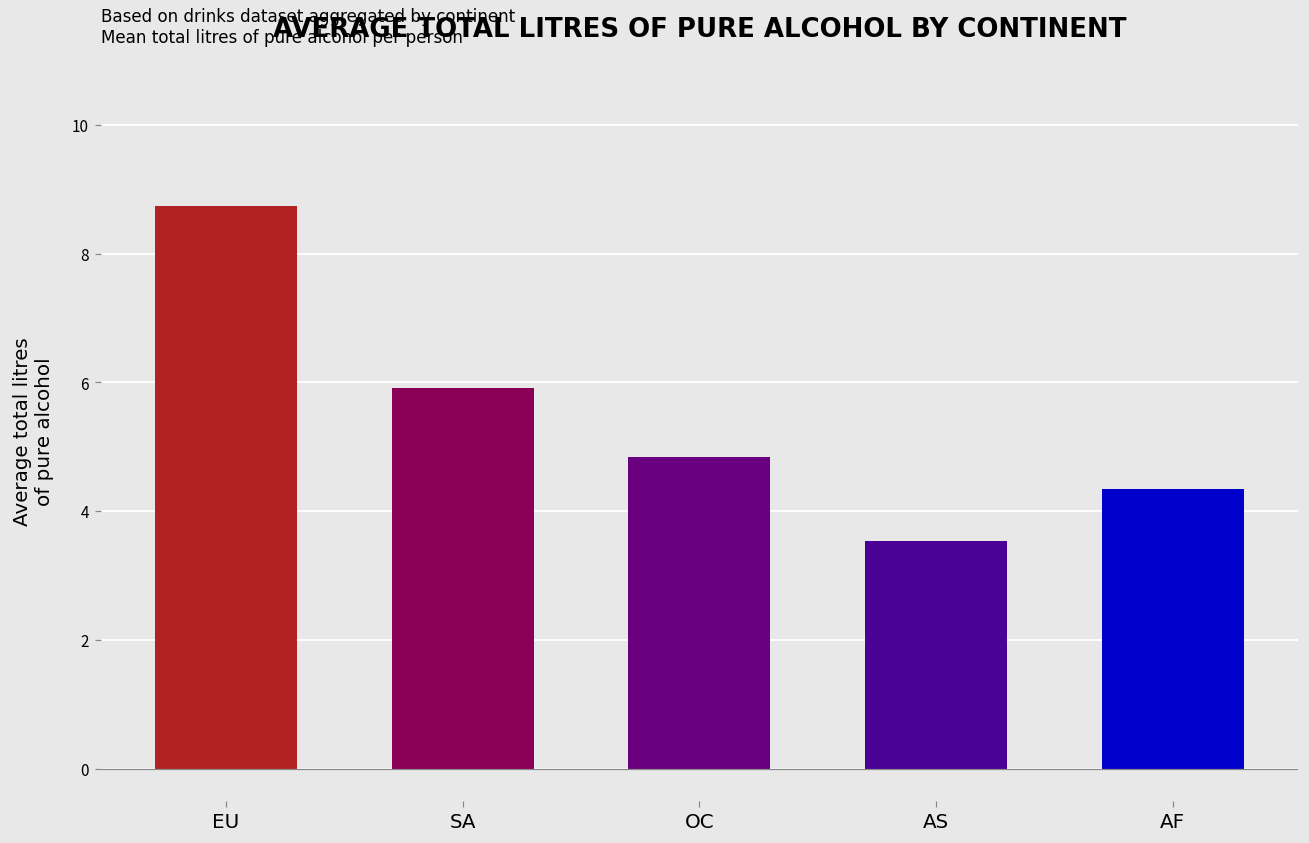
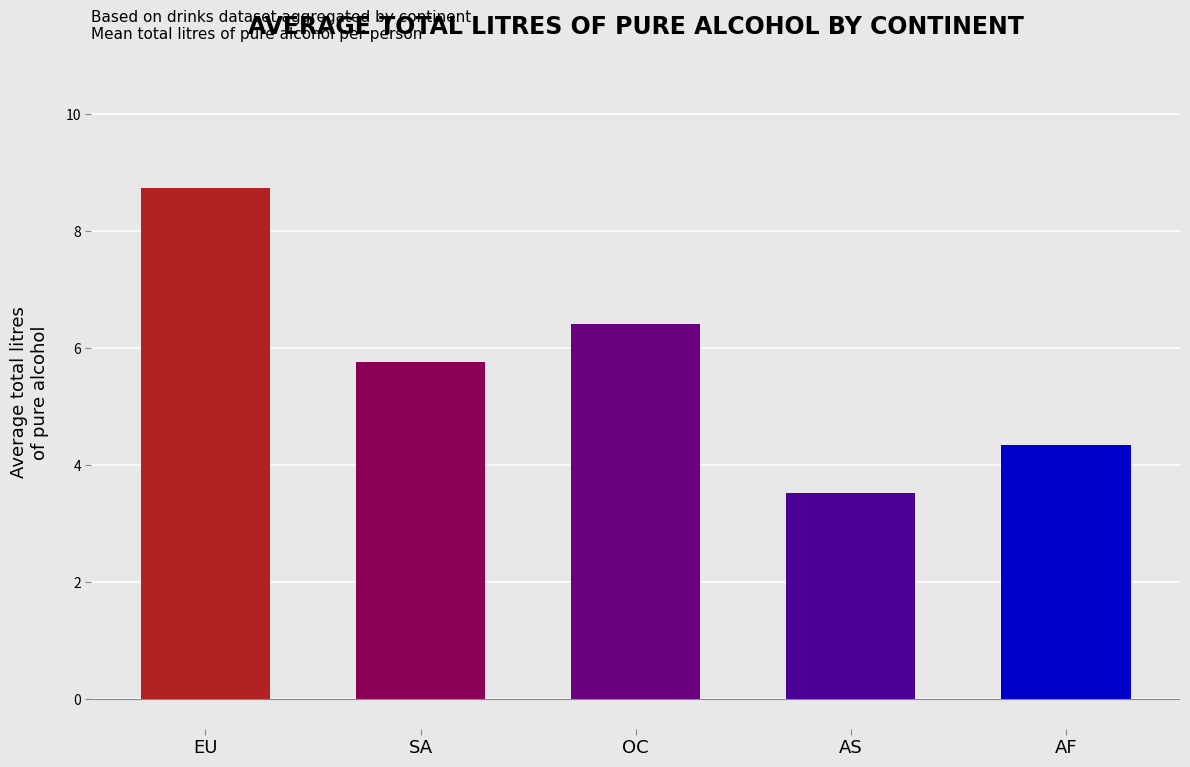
  {
    "EU": 8.7,
-   "SA": 5.9,
-   "OC": 4.8,
+   "SA": 5.8,
+   "OC": 6.4,
    "AS": 3.5,
    "AF": 4.3
  }
